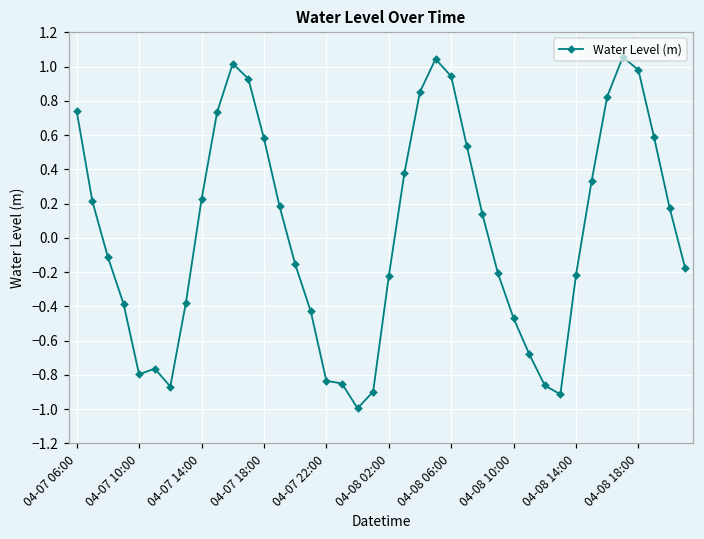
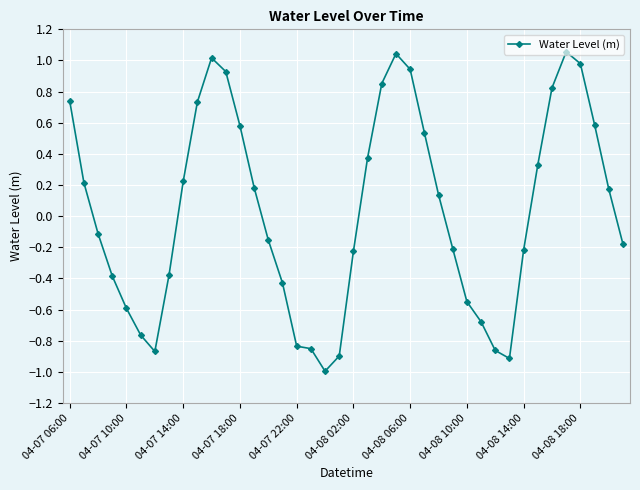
  {
    "04-07 06:00": 0.74,
-   "04-07 10:00": -0.80,
+   "04-07 10:00": -0.59,
    "04-07 14:00": 0.22,
    "04-07 18:00": 0.58,
    "04-07 22:00": -0.83,
    "04-08 02:00": -0.23,
    "04-08 06:00": 0.94,
-   "04-08 10:00": -0.47,
+   "04-08 10:00": -0.55,
    "04-08 14:00": -0.22,
    "04-08 18:00": 0.98
  }
